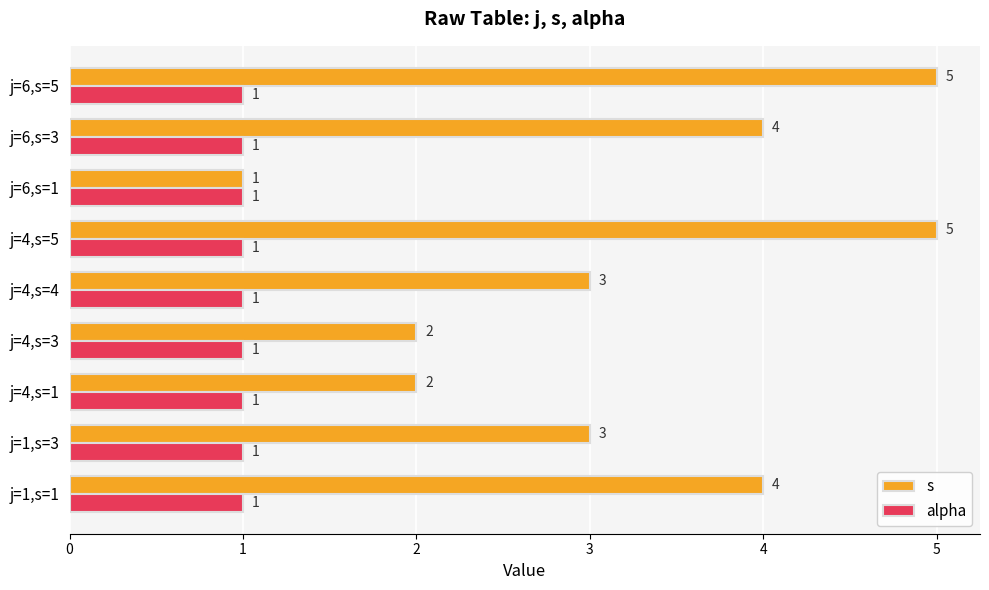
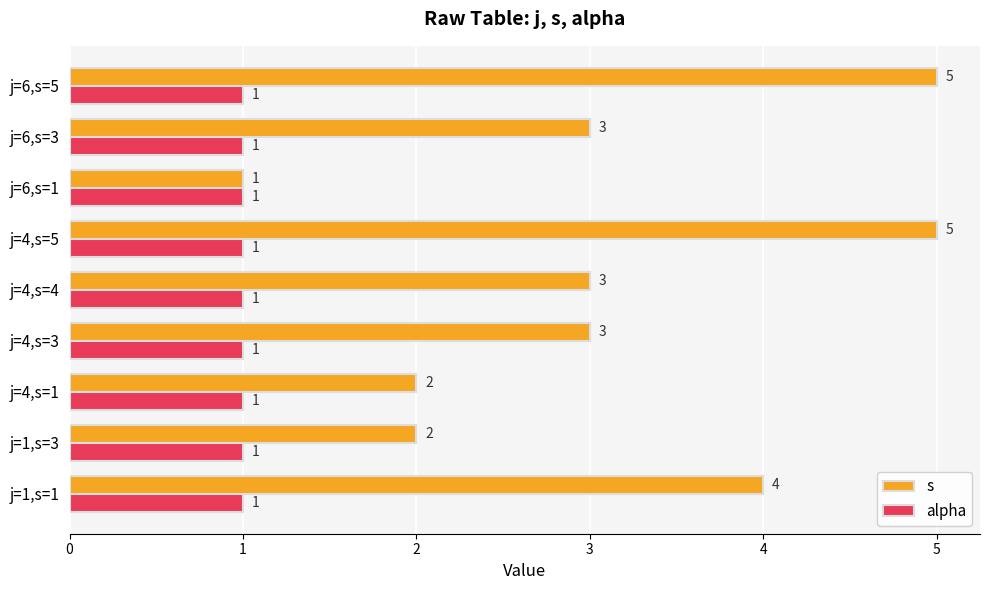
  {
    "s": {
      "j=6,s=5": 5,
-     "j=6,s=3": 4,
+     "j=6,s=3": 3,
      "j=6,s=1": 1,
      "j=4,s=5": 5,
      "j=4,s=4": 3,
-     "j=4,s=3": 2,
+     "j=4,s=3": 3,
      "j=4,s=1": 2,
-     "j=1,s=3": 3,
+     "j=1,s=3": 2,
      "j=1,s=1": 4
    },
    "alpha": {
      "j=6,s=5": 1,
      "j=6,s=3": 1,
      "j=6,s=1": 1,
      "j=4,s=5": 1,
      "j=4,s=4": 1,
      "j=4,s=3": 1,
      "j=4,s=1": 1,
      "j=1,s=3": 1,
      "j=1,s=1": 1
    }
  }
